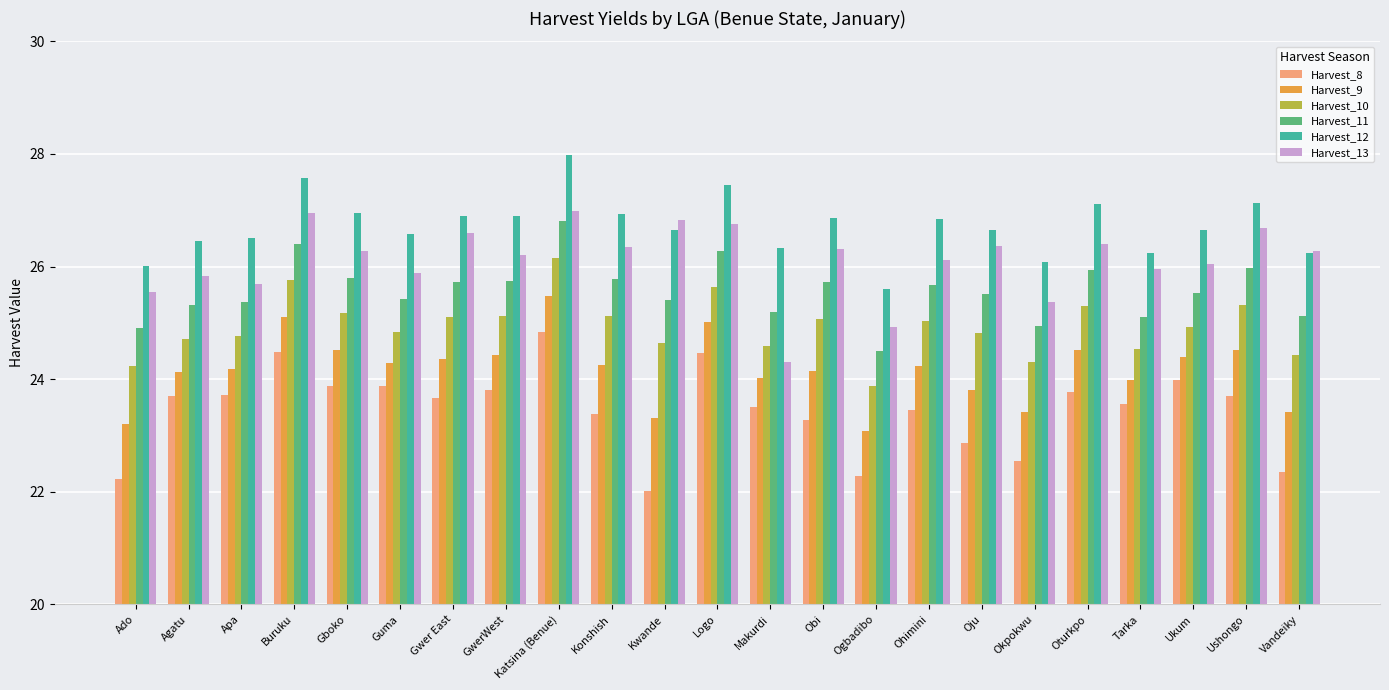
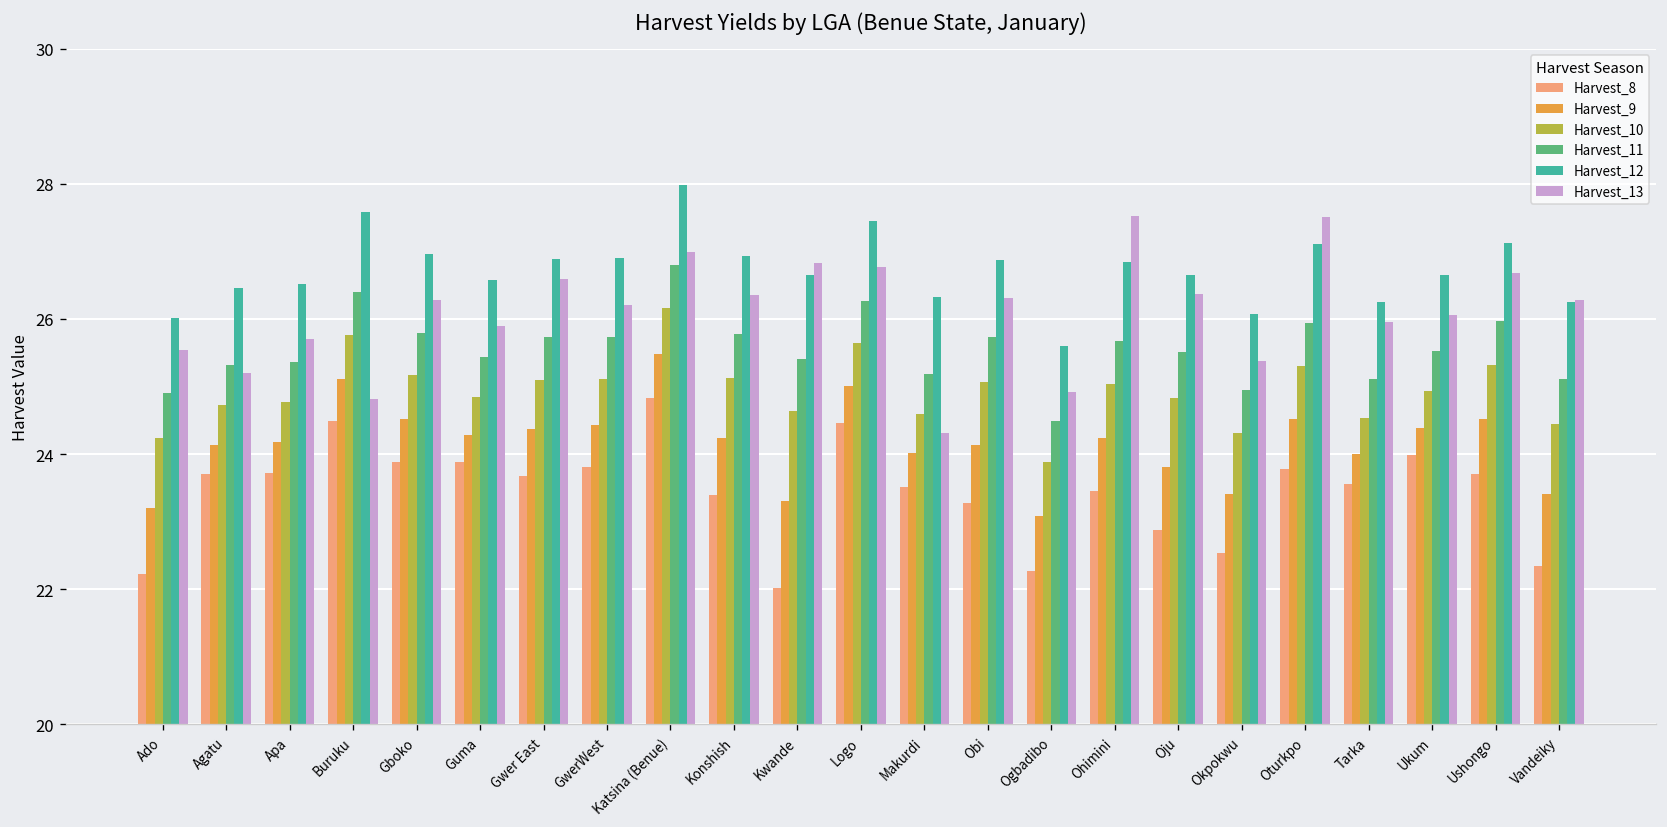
  {
    "Harvest_13": {
      "Ado": 25.5,
-     "Agatu": 25.8,
+     "Agatu": 25.2,
      "Apa": 25.7,
-     "Buruku": 27.0,
+     "Buruku": 24.8,
      "Gboko": 26.3,
      "Guma": 25.9,
      "Gwer East": 26.6,
      "GwerWest": 26.2,
      "Katsina (Benue)": 27.0,
      "Konshish": 26.3,
      "Kwande": 26.8,
      "Logo": 26.8,
      "Makurdi": 24.3,
      "Obi": 26.3,
      "Ogbadibo": 24.9,
-     "Ohimini": 26.1,
+     "Ohimini": 27.5,
      "Oju": 26.4,
      "Okpokwu": 25.4,
-     "Oturkpo": 26.4,
+     "Oturkpo": 27.5,
      "Tarka": 26.0,
      "Ukum": 26.1,
      "Ushongo": 26.7,
      "Vandeiky": 26.3
    }
  }
